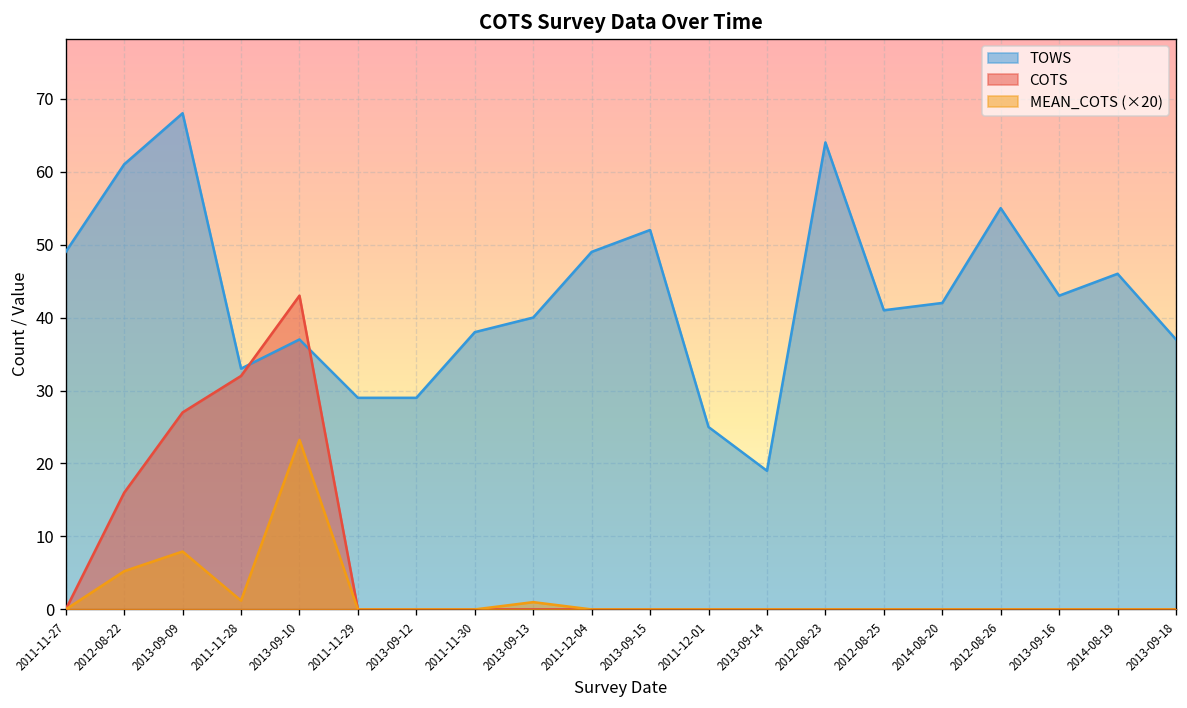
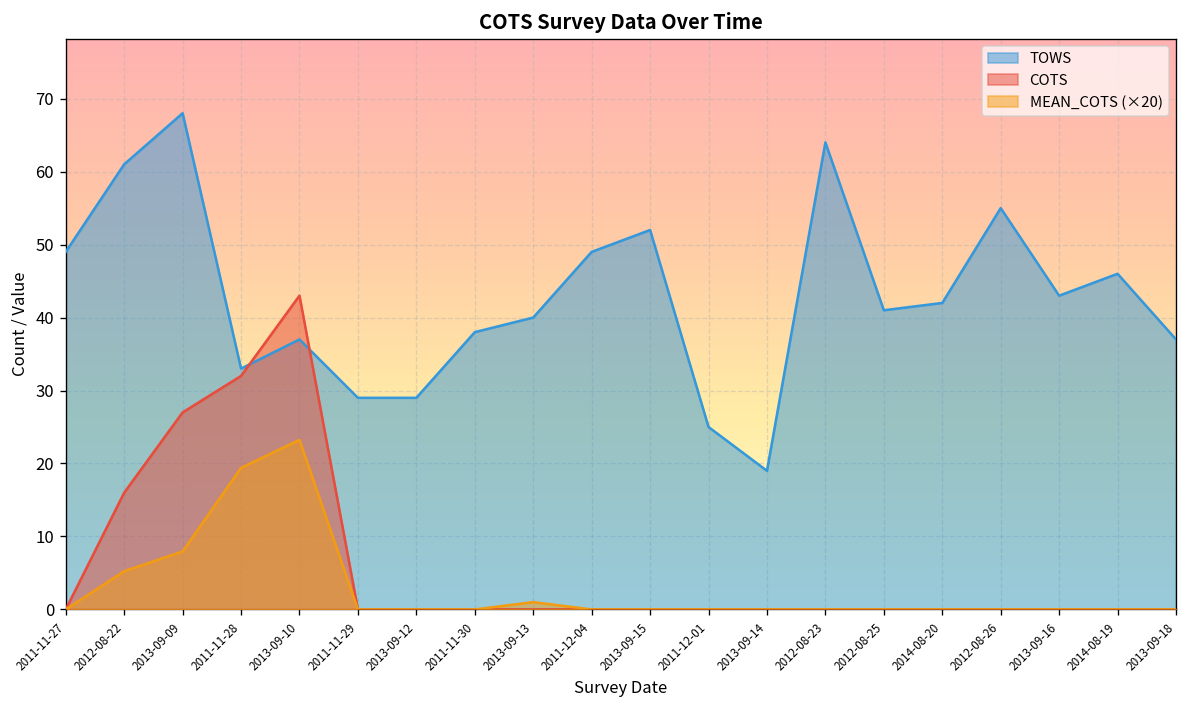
  {
    "TOWS": {
      "2011-11-27": 49,
      "2012-08-22": 61,
      "2013-09-09": 68,
      "2011-11-28": 33,
      "2013-09-10": 37,
      "2011-11-29": 29,
      "2013-09-12": 29,
      "2011-11-30": 38,
      "2013-09-13": 40,
      "2011-12-04": 49,
      "2013-09-15": 52,
      "2011-12-01": 25,
      "2013-09-14": 19,
      "2012-08-23": 64,
      "2012-08-25": 41,
      "2014-08-20": 42,
      "2012-08-26": 55,
      "2013-09-16": 43,
      "2014-08-19": 46,
      "2013-09-18": 37
    },
    "COTS": {
      "2012-08-22": 16,
      "2013-09-09": 27,
      "2011-11-28": 32,
      "2013-09-10": 43,
      "2013-09-13": 0
    },
    "MEAN_COTS (×20)": {
      "2012-08-22": 5,
      "2013-09-09": 8,
-     "2011-11-28": 1,
+     "2011-11-28": 19,
      "2013-09-10": 23,
      "2013-09-13": 1
    }
  }
